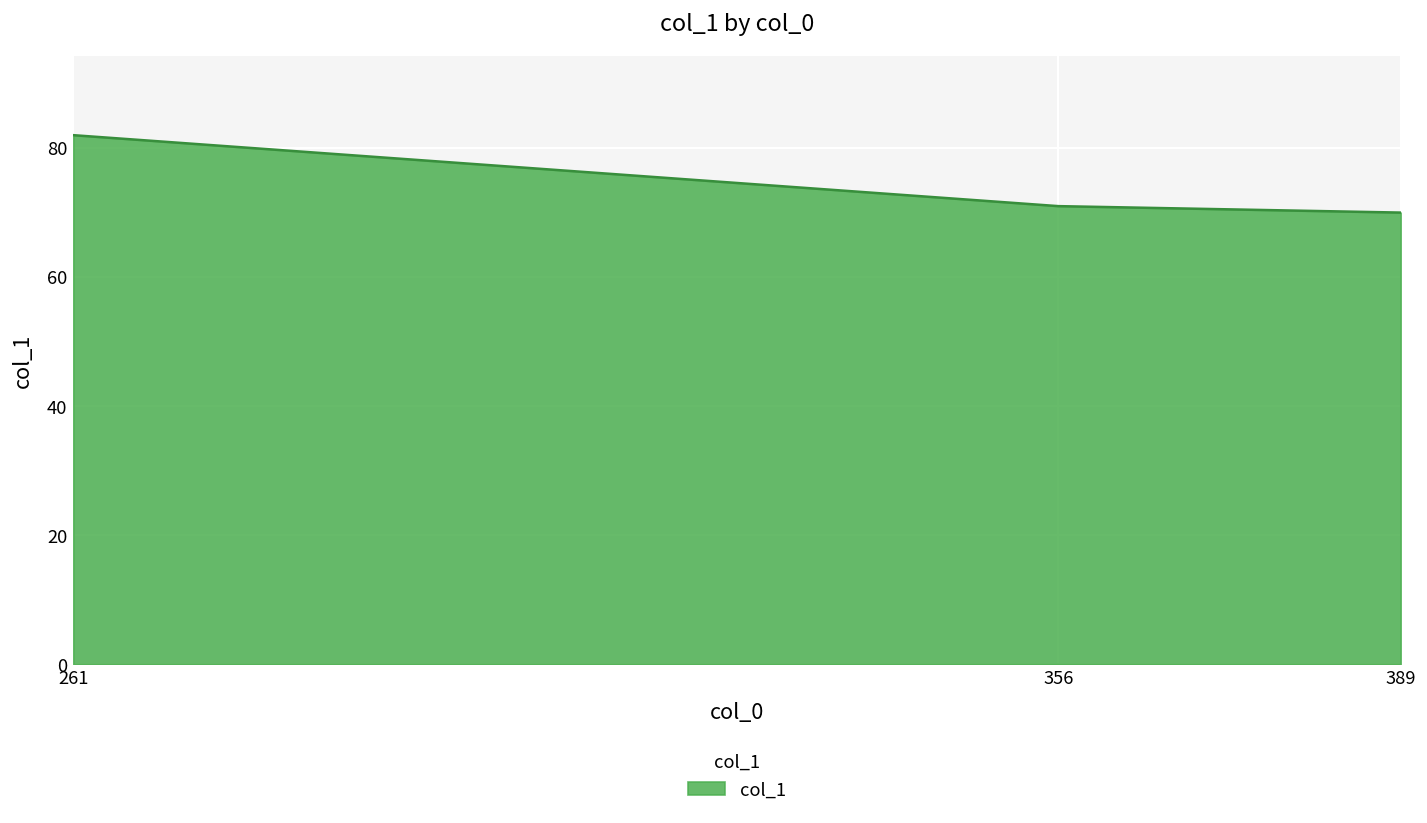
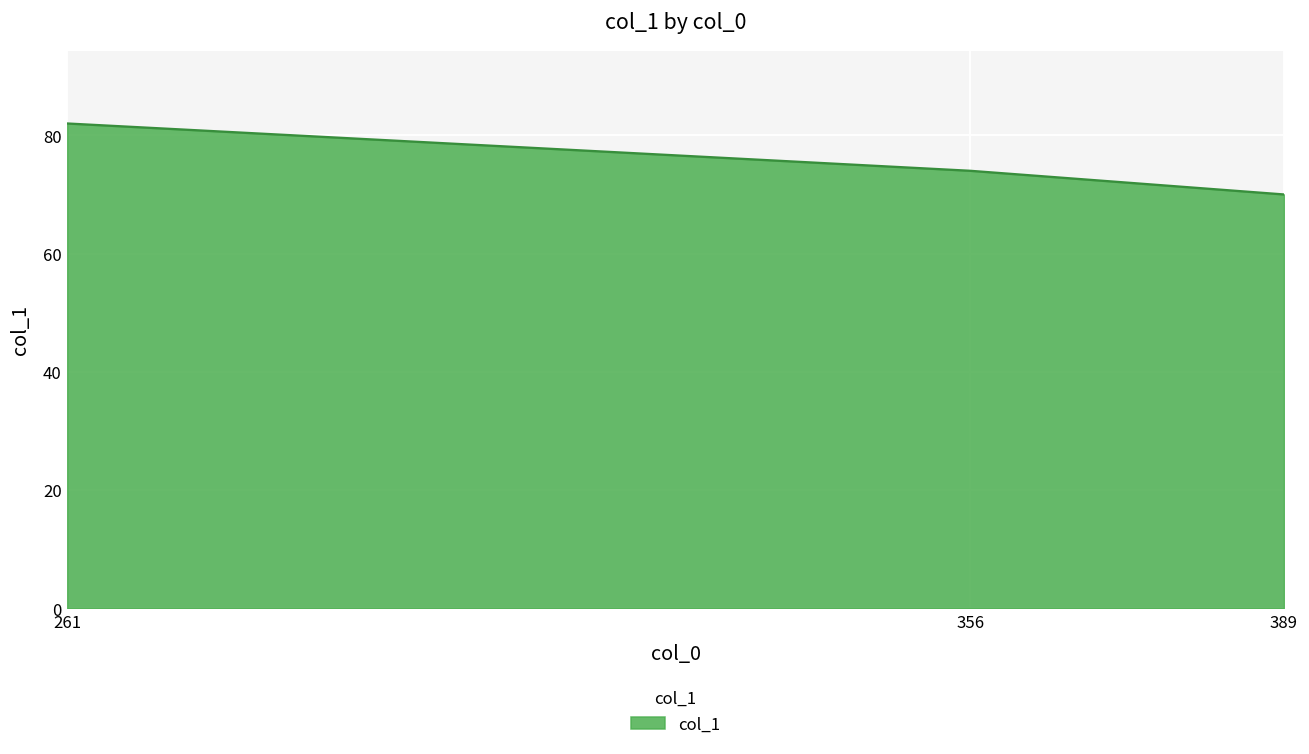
  {
    "261": 82,
-   "356": 71,
+   "356": 74,
    "389": 70
  }
